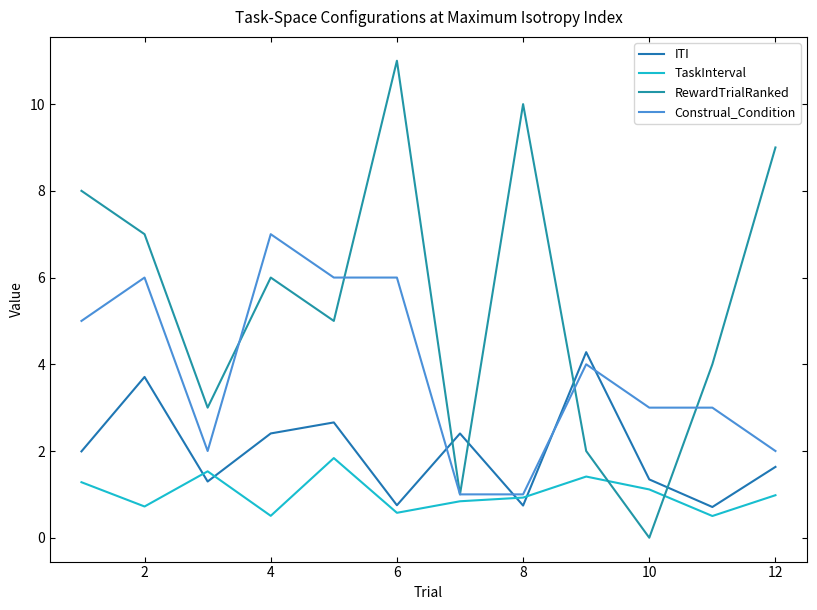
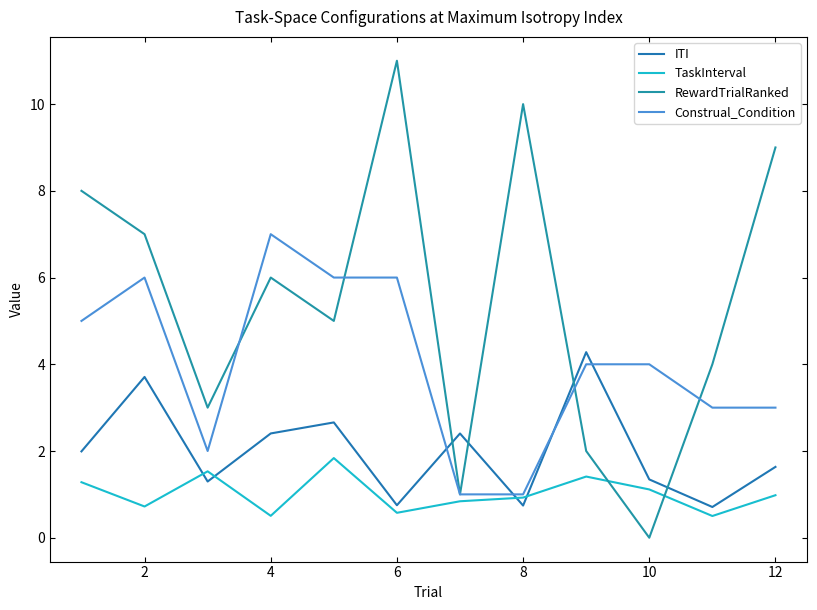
  {
    "Construal_Condition": {
      "2": 6,
      "4": 7,
      "6": 6,
      "8": 1,
-     "10": 3,
-     "12": 2
+     "10": 4,
+     "12": 3
    }
  }
